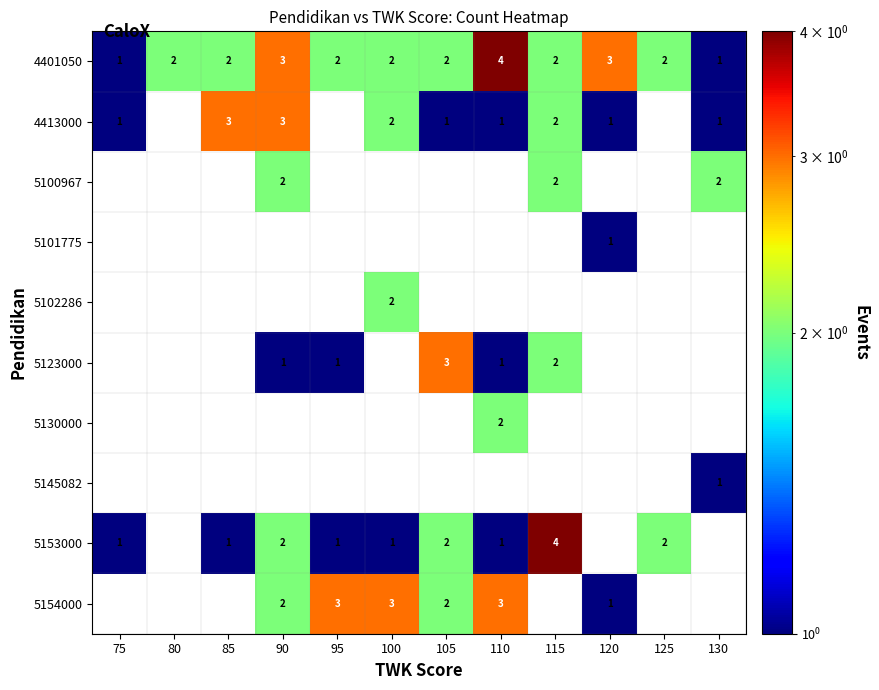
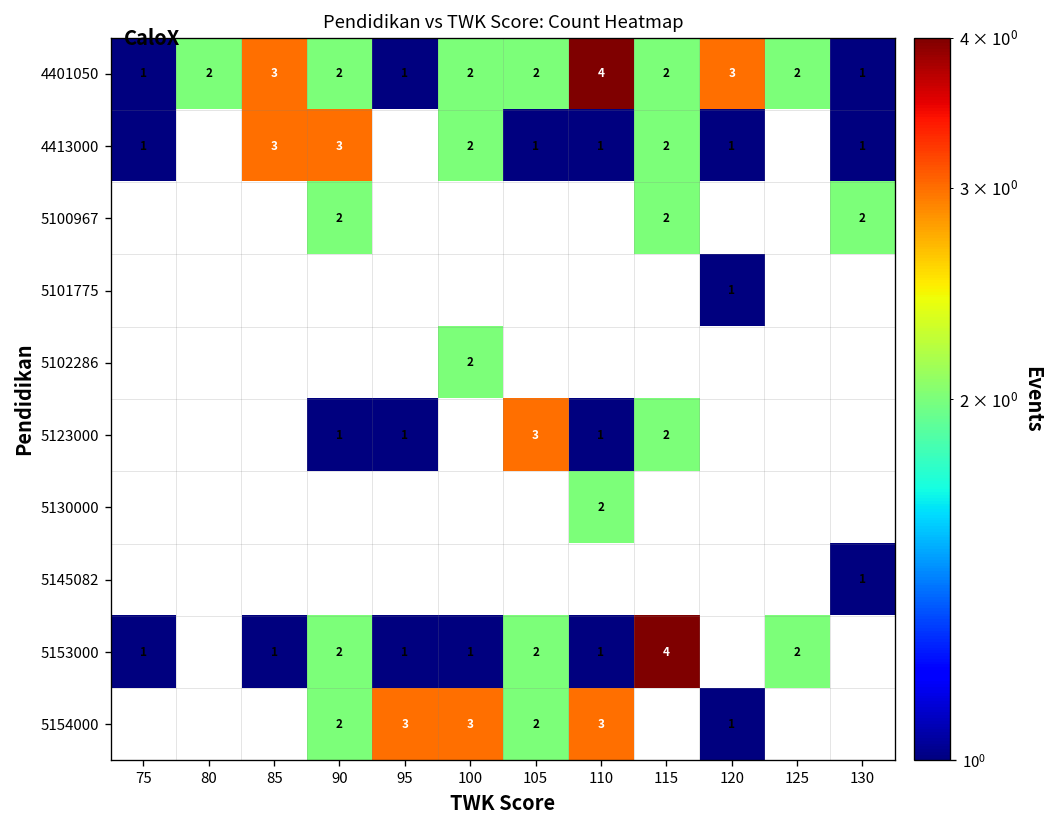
  {
    "4401050": {
      "75": 1,
      "80": 2,
-     "85": 2,
-     "90": 3,
-     "95": 2,
+     "85": 3,
+     "90": 2,
+     "95": 1,
      "100": 2,
      "105": 2,
      "110": 4,
      "115": 2,
      "120": 3,
      "125": 2,
      "130": 1
    },
    "4413000": {
      "75": 1,
      "85": 3,
      "90": 3,
      "100": 2,
      "105": 1,
      "110": 1,
      "115": 2,
      "120": 1,
      "130": 1
    },
    "5100967": {
      "90": 2,
      "115": 2,
      "130": 2
    },
    "5101775": {
      "120": 1
    },
    "5102286": {
      "100": 2
    },
    "5123000": {
      "90": 1,
      "95": 1,
      "105": 3,
      "110": 1,
      "115": 2
    },
    "5130000": {
      "110": 2
    },
    "5145082": {
      "130": 1
    },
    "5153000": {
      "75": 1,
      "85": 1,
      "90": 2,
      "95": 1,
      "100": 1,
      "105": 2,
      "110": 1,
      "115": 4,
      "125": 2
    },
    "5154000": {
      "90": 2,
      "95": 3,
      "100": 3,
      "105": 2,
      "110": 3,
      "120": 1
    }
  }
